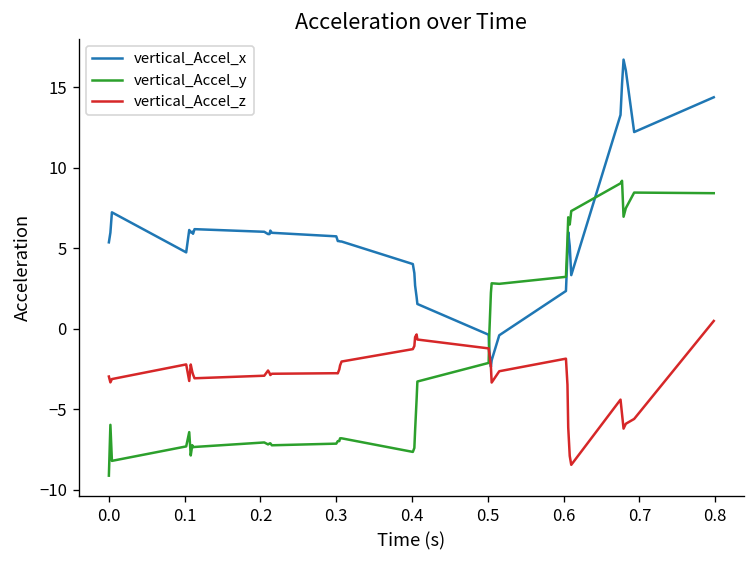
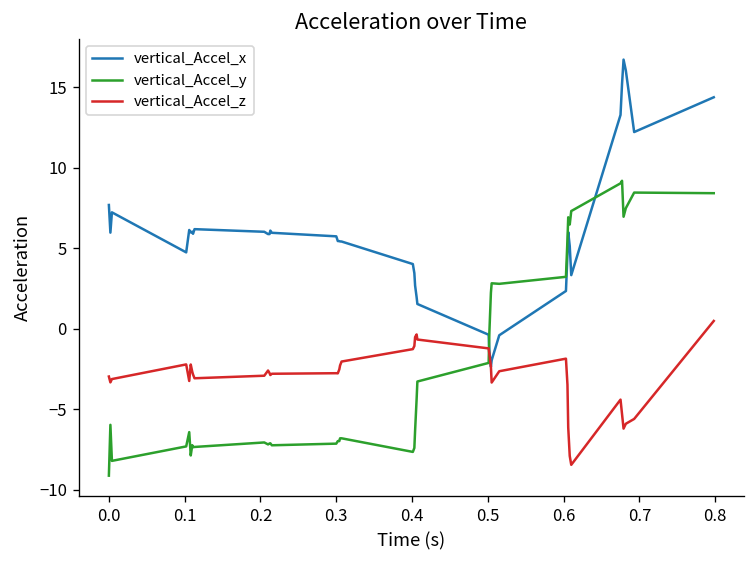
  {
    "vertical_Accel_x": {
-     "0.0": 5.4,
+     "0.0": 7.7,
      "0.3": 5.7
    },
    "vertical_Accel_y": {
      "0.0": -9.1,
      "0.3": -7.1
    },
    "vertical_Accel_z": {
      "0.0": -3.0,
      "0.3": -2.8
    }
  }
